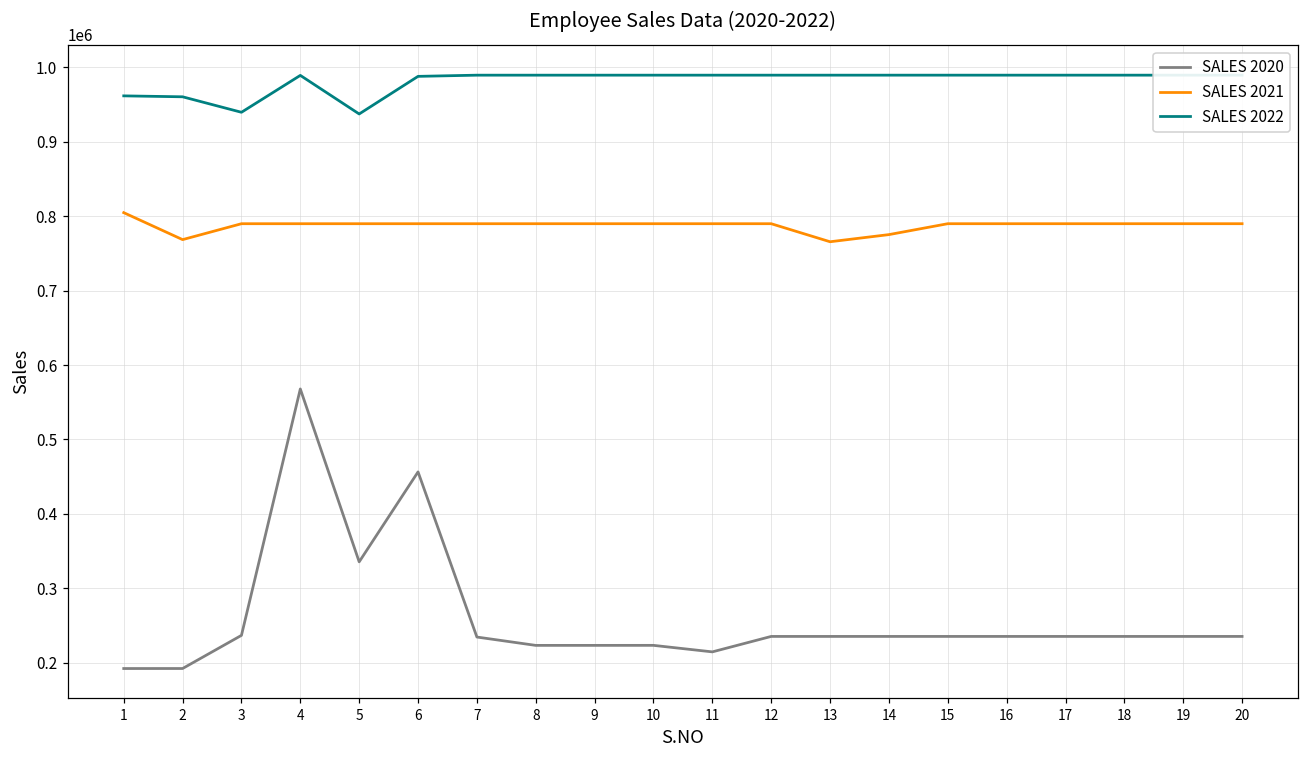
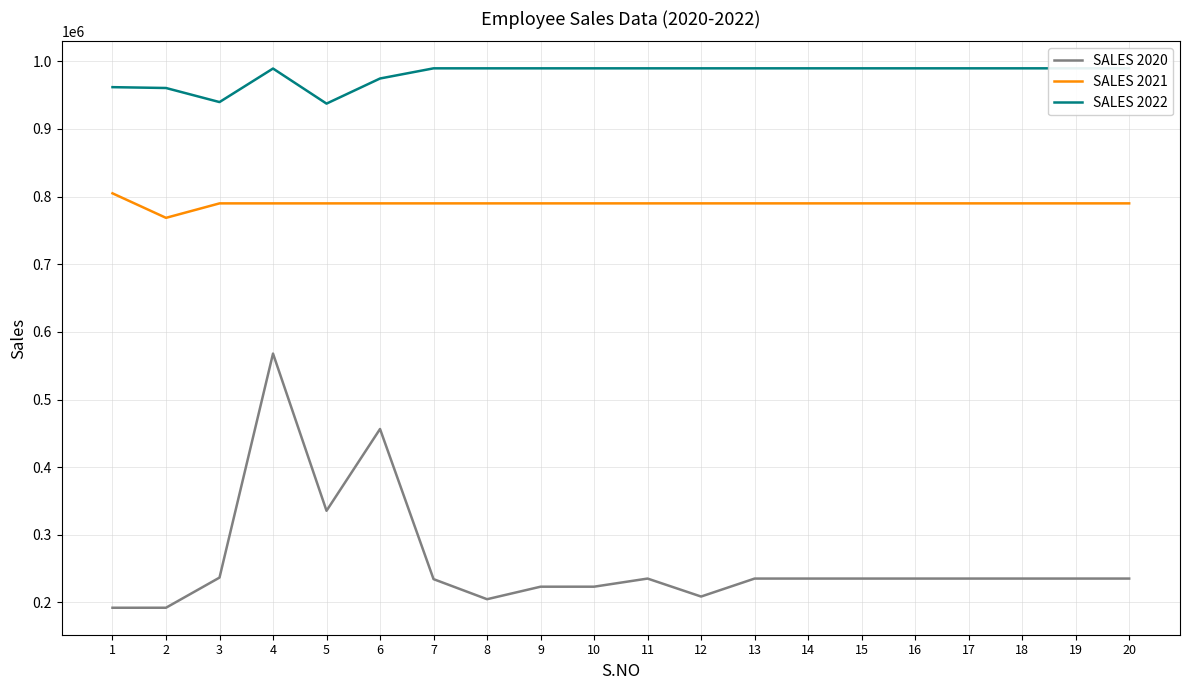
  {
    "SALES 2020": {
      "1": 190000,
      "2": 190000,
      "3": 240000,
      "4": 570000,
      "5": 340000,
      "6": 460000,
      "7": 230000,
-     "8": 220000,
+     "8": 200000,
      "9": 220000,
      "10": 220000,
-     "11": 210000,
-     "12": 240000,
+     "11": 240000,
+     "12": 210000,
      "13": 240000,
      "14": 240000,
      "15": 240000,
      "16": 240000,
      "17": 240000,
      "18": 240000,
      "19": 240000,
      "20": 240000
    },
    "SALES 2021": {
      "1": 800000,
      "2": 770000,
      "3": 790000,
      "4": 790000,
      "5": 790000,
      "6": 790000,
      "7": 790000,
      "8": 790000,
      "9": 790000,
      "10": 790000,
      "11": 790000,
      "12": 790000,
-     "13": 770000,
-     "14": 780000,
+     "13": 790000,
+     "14": 790000,
      "15": 790000,
      "16": 790000,
      "17": 790000,
      "18": 790000,
      "19": 790000,
      "20": 790000
    },
    "SALES 2022": {
      "1": 960000,
      "2": 960000,
      "3": 940000,
      "4": 990000,
      "5": 940000,
-     "6": 990000,
+     "6": 970000,
      "7": 990000,
      "8": 990000,
      "9": 990000,
      "10": 990000,
      "11": 990000,
      "12": 990000,
      "13": 990000,
      "14": 990000,
      "15": 990000,
      "16": 990000,
      "17": 990000,
      "18": 990000
    }
  }
